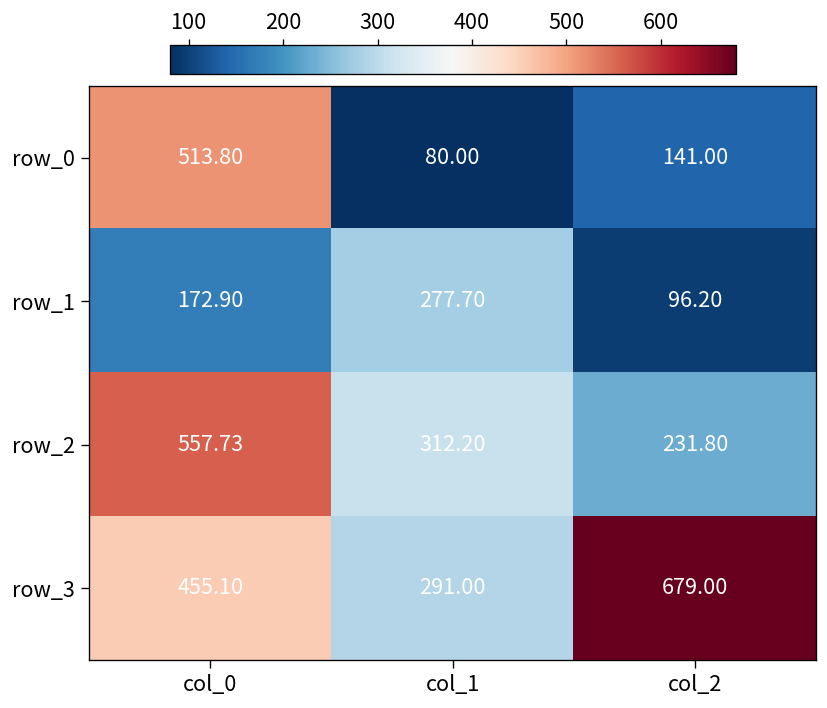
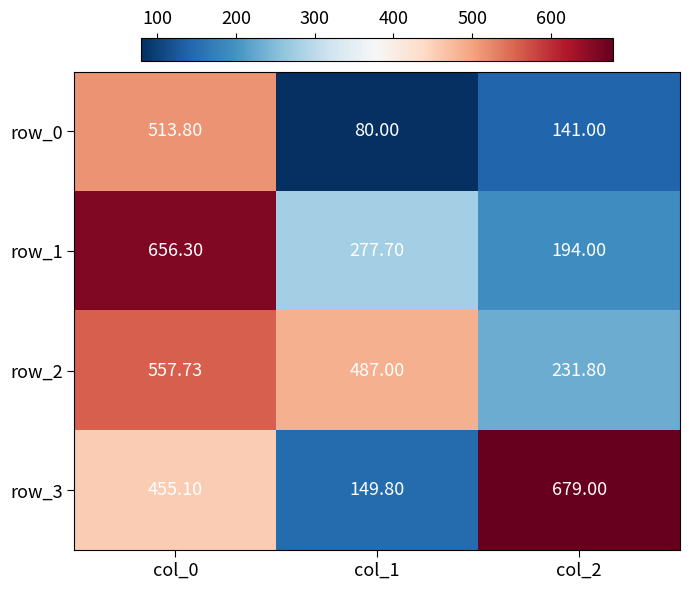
  {
    "row_0": {
      "col_0": 513.80,
      "col_1": 80.00,
      "col_2": 141.00
    },
    "row_1": {
-     "col_0": 172.90,
+     "col_0": 656.30,
      "col_1": 277.70,
-     "col_2": 96.20
+     "col_2": 194.00
    },
    "row_2": {
      "col_0": 557.73,
-     "col_1": 312.20,
+     "col_1": 487.00,
      "col_2": 231.80
    },
    "row_3": {
      "col_0": 455.10,
-     "col_1": 291.00,
+     "col_1": 149.80,
      "col_2": 679.00
    }
  }
